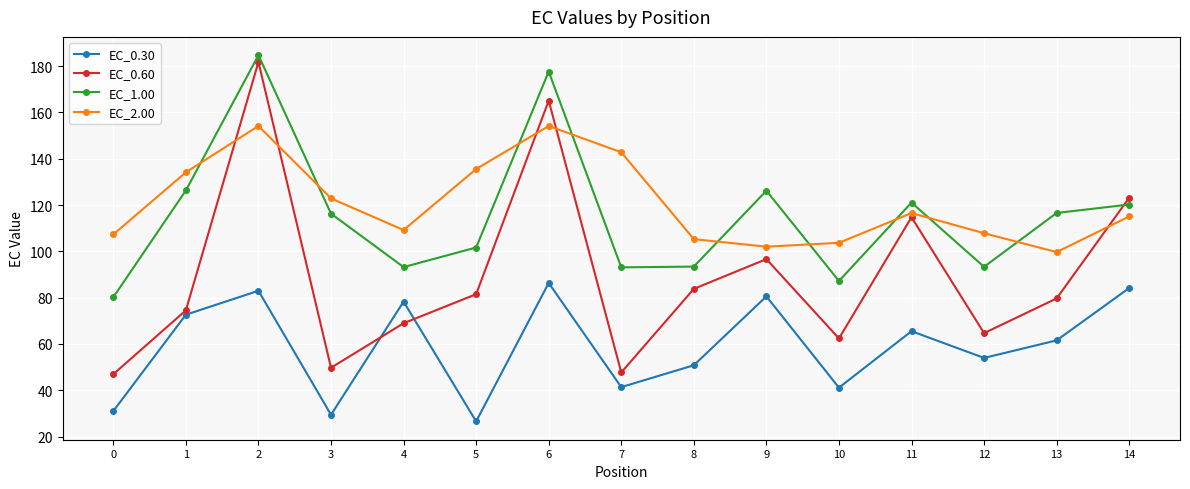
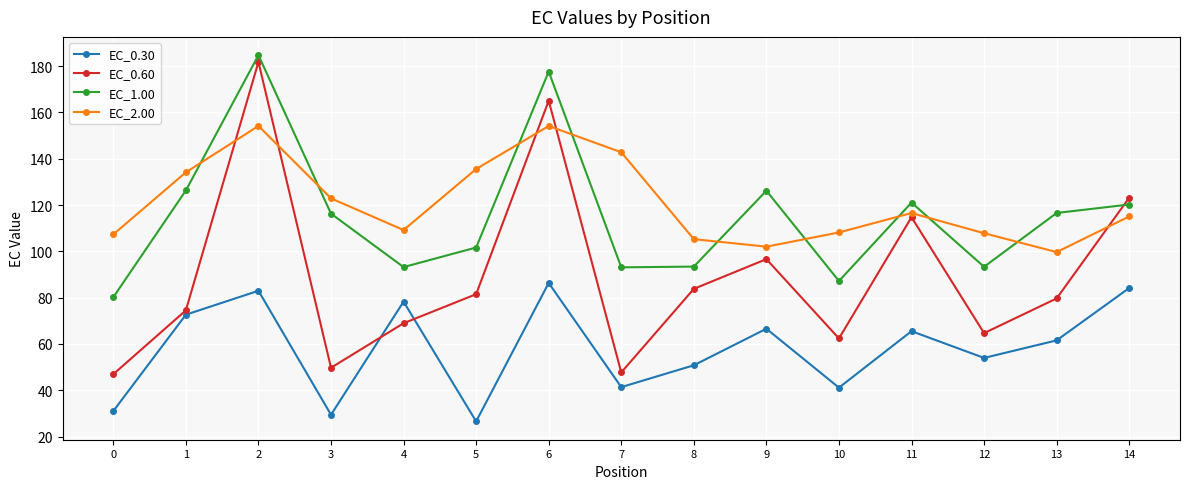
  {
    "EC_0.30": {
      "0": 31,
      "1": 73,
      "2": 83,
      "3": 29,
      "4": 78,
      "5": 27,
      "6": 86,
      "7": 41,
      "8": 51,
-     "9": 81,
+     "9": 67,
      "10": 41,
      "11": 66,
      "12": 54,
      "13": 62,
      "14": 84
    },
    "EC_0.60": {
      "0": 47,
      "1": 75,
      "2": 182,
      "3": 50,
      "4": 69,
      "5": 81,
      "6": 165,
      "7": 48,
      "8": 84,
      "9": 97,
      "10": 62,
      "11": 115,
      "12": 65,
      "13": 80,
      "14": 123
    },
    "EC_1.00": {
      "0": 80,
      "1": 126,
      "2": 185,
      "3": 116,
      "4": 93,
      "5": 102,
      "6": 178,
      "7": 93,
      "8": 93,
      "9": 126,
      "10": 87,
      "11": 121,
      "12": 93,
      "13": 117,
      "14": 120
    },
    "EC_2.00": {
      "0": 107,
      "1": 134,
      "2": 154,
      "3": 123,
      "4": 109,
      "5": 136,
      "6": 154,
      "7": 143,
      "8": 105,
      "9": 102,
-     "10": 104,
+     "10": 108,
      "11": 117,
      "12": 108,
      "13": 100,
      "14": 115
    }
  }
